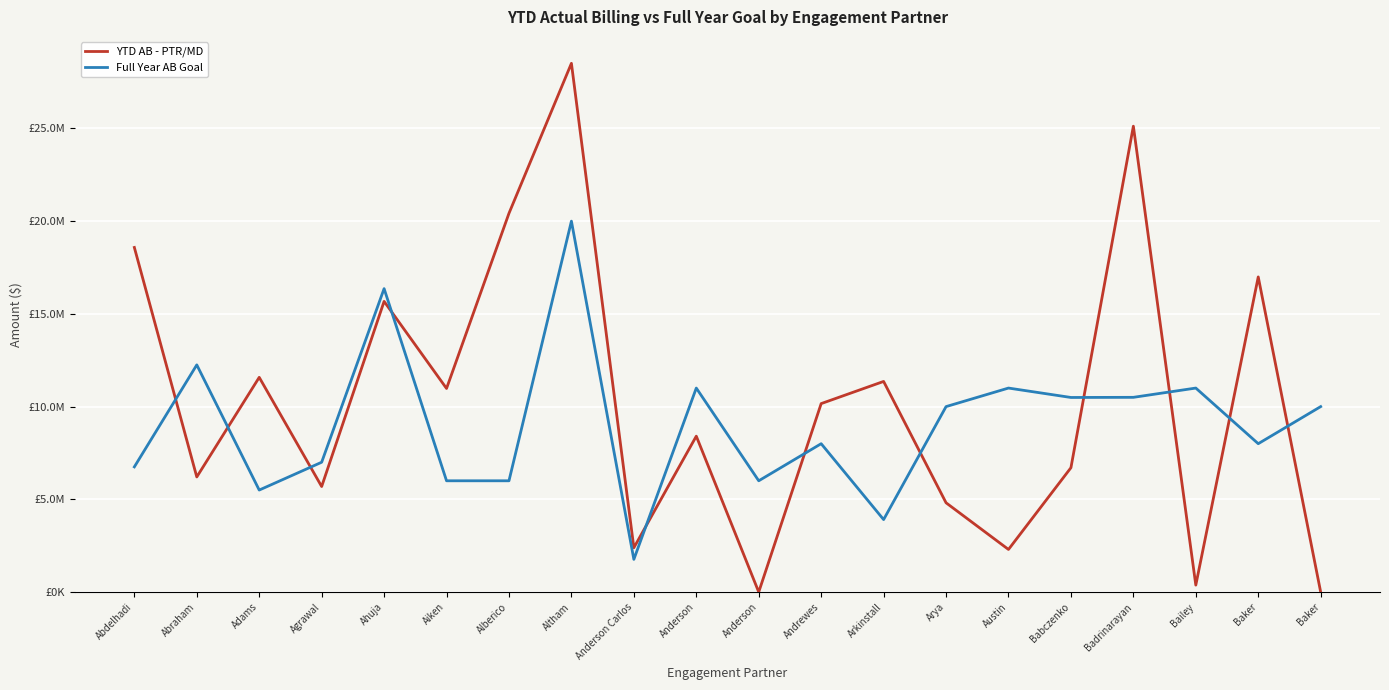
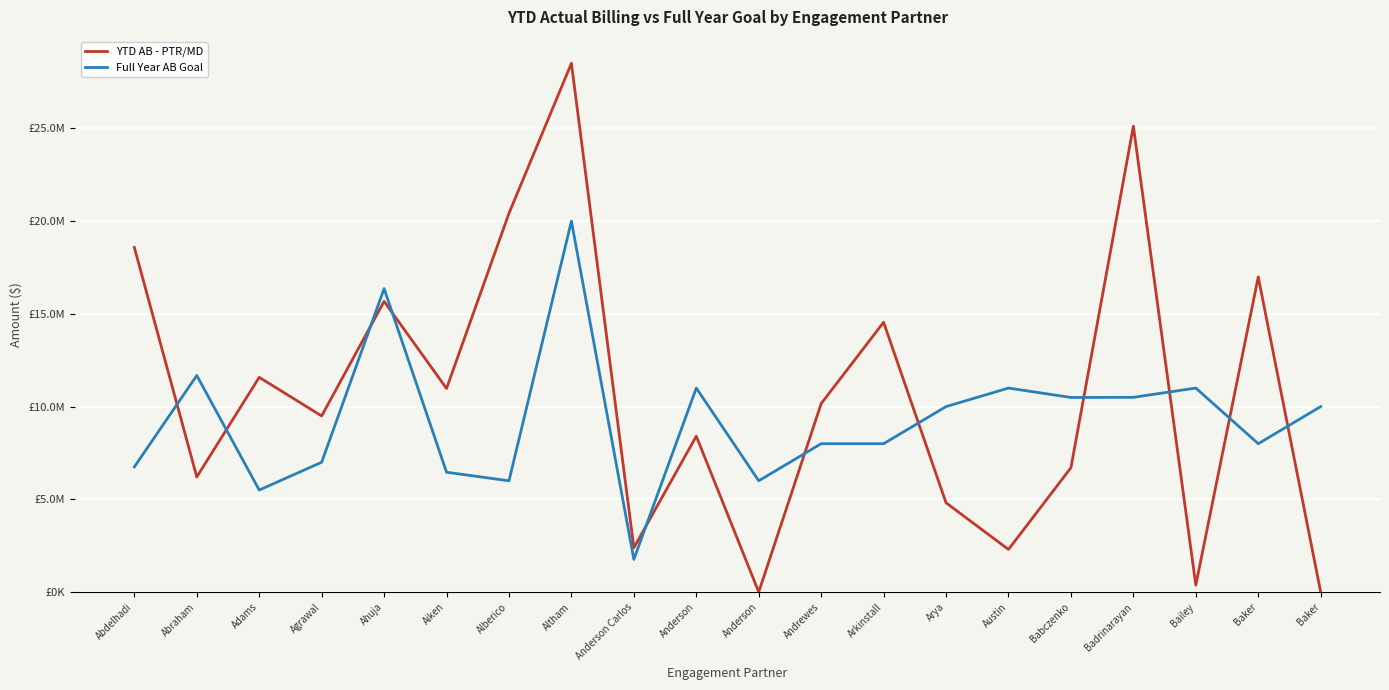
  {
    "YTD AB - PTR/MD": {
      "Abdelhadi": "£18600000",
      "Abraham": "£6200000",
      "Adams": "£11600000",
-     "Agrawal": "£5700000",
+     "Agrawal": "£9500000",
      "Ahuja": "£15700000",
      "Aiken": "£11000000",
      "Alberico": "£20400000",
      "Altham": "£28500000",
      "Anderson Carlos": "£2400000",
      "Andrewes": "£10200000",
-     "Arkinstall": "£11400000",
+     "Arkinstall": "£14500000",
      "Arya": "£4800000",
      "Austin": "£2300000",
      "Babczenko": "£6700000",
      "Badrinarayan": "£25100000",
      "Bailey": "£400000"
    },
    "Full Year AB Goal": {
      "Abdelhadi": "£6800000",
-     "Abraham": "£12300000",
+     "Abraham": "£11700000",
      "Adams": "£5500000",
      "Agrawal": "£7000000",
      "Ahuja": "£16400000",
-     "Aiken": "£6000000",
+     "Aiken": "£6500000",
      "Alberico": "£6000000",
      "Altham": "£20000000",
      "Anderson Carlos": "£1800000",
      "Andrewes": "£8000000",
-     "Arkinstall": "£3900000",
+     "Arkinstall": "£8000000",
      "Arya": "£10000000",
      "Austin": "£11000000",
      "Babczenko": "£10500000",
      "Badrinarayan": "£10500000",
      "Bailey": "£11000000"
    }
  }
